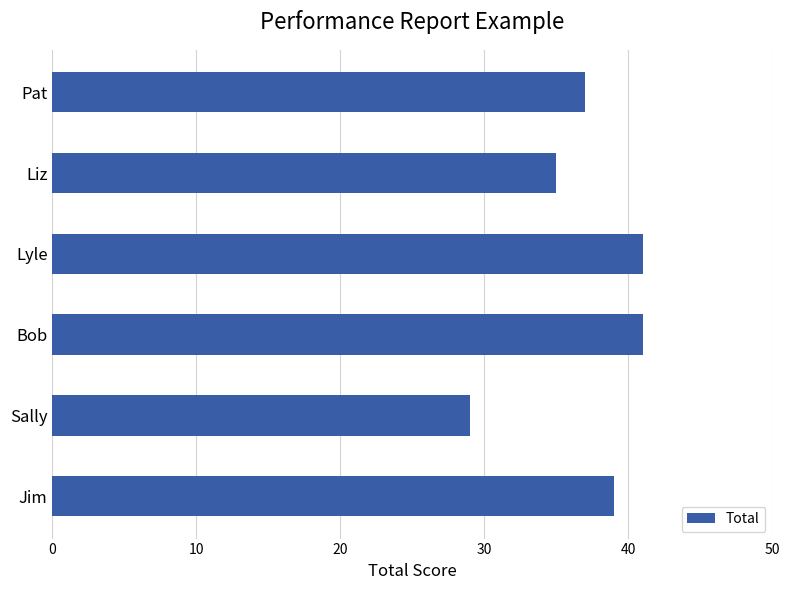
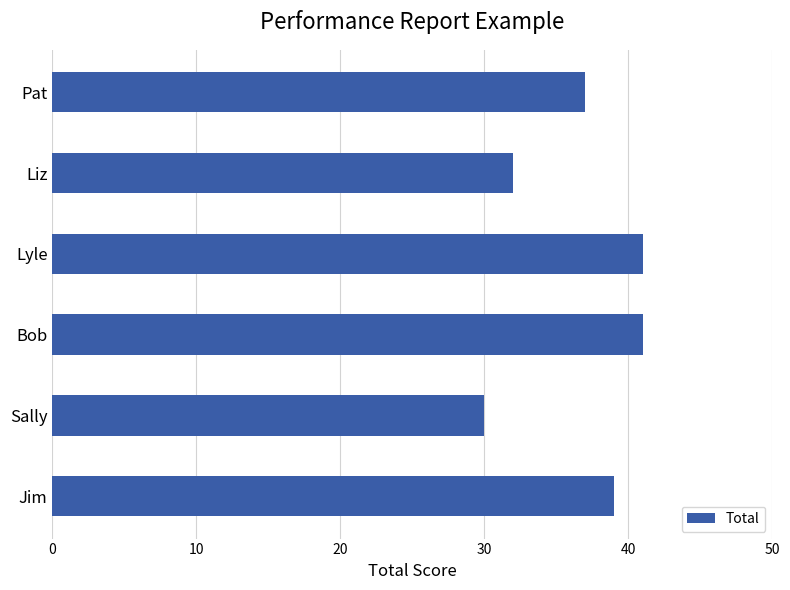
  {
    "Pat": 37,
-   "Liz": 35,
+   "Liz": 32,
    "Lyle": 41,
    "Bob": 41,
-   "Sally": 29,
+   "Sally": 30,
    "Jim": 39
  }
